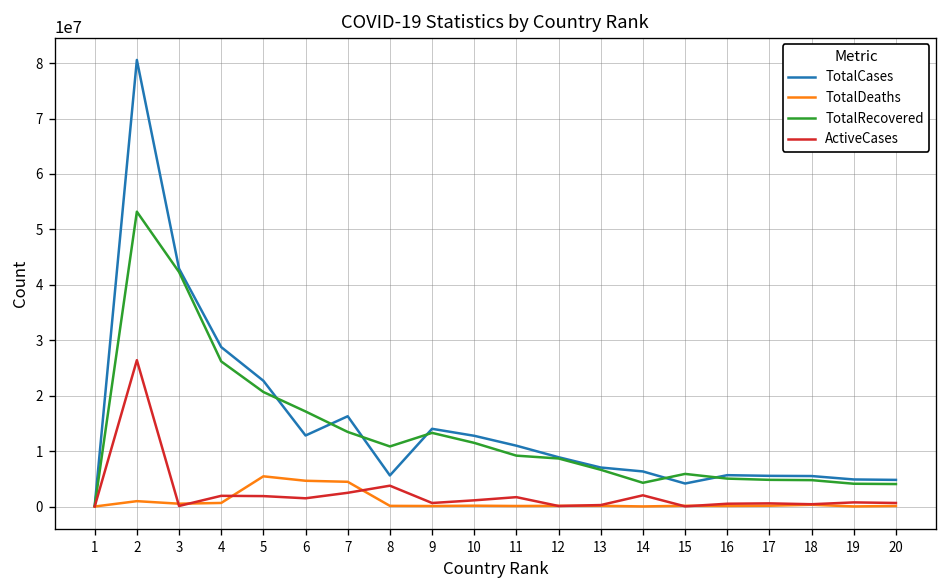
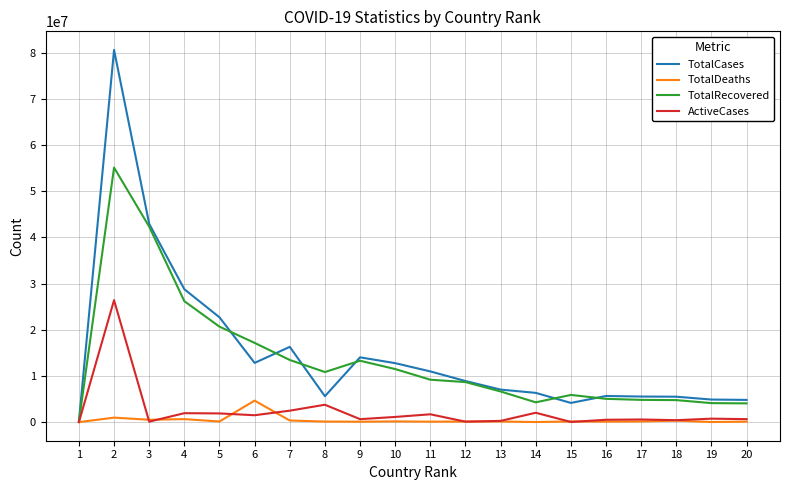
  {
    "TotalCases": {
      "2": 81000000,
      "3": 43000000,
      "4": 29000000,
      "5": 23000000,
      "6": 13000000,
      "7": 16000000,
      "8": 6000000,
      "9": 14000000,
      "10": 13000000,
      "11": 11000000,
      "14": 6000000,
      "15": 4000000,
      "16": 6000000,
      "17": 6000000,
      "18": 6000000,
      "19": 5000000,
      "20": 5000000
    },
    "TotalDeaths": {
      "2": 1000000,
      "4": 1000000,
-     "5": 5000000,
+     "5": 0,
      "6": 5000000,
-     "7": 4000000,
+     "7": 0,
      "8": 0,
      "10": 0,
      "11": 0,
      "14": 0,
      "19": 0
    },
    "TotalRecovered": {
-     "2": 53000000,
+     "2": 55000000,
      "3": 42000000,
      "4": 26000000,
      "5": 21000000,
      "6": 17000000,
      "7": 13000000,
      "8": 11000000,
      "9": 13000000,
      "10": 11000000,
      "11": 9000000,
      "14": 4000000,
      "15": 6000000,
      "16": 5000000,
      "17": 5000000,
      "18": 5000000,
      "19": 4000000,
      "20": 4000000
    },
    "ActiveCases": {
      "2": 26000000,
      "4": 2000000,
      "5": 2000000,
      "6": 1000000,
      "7": 2000000,
      "8": 4000000,
      "10": 1000000,
      "11": 2000000,
      "14": 2000000,
      "19": 1000000
    }
  }
